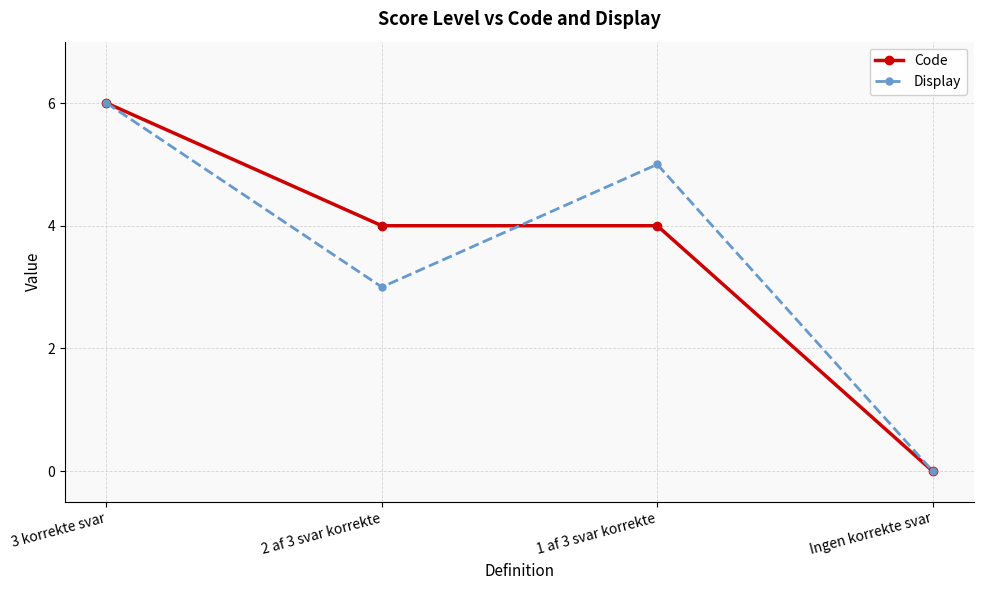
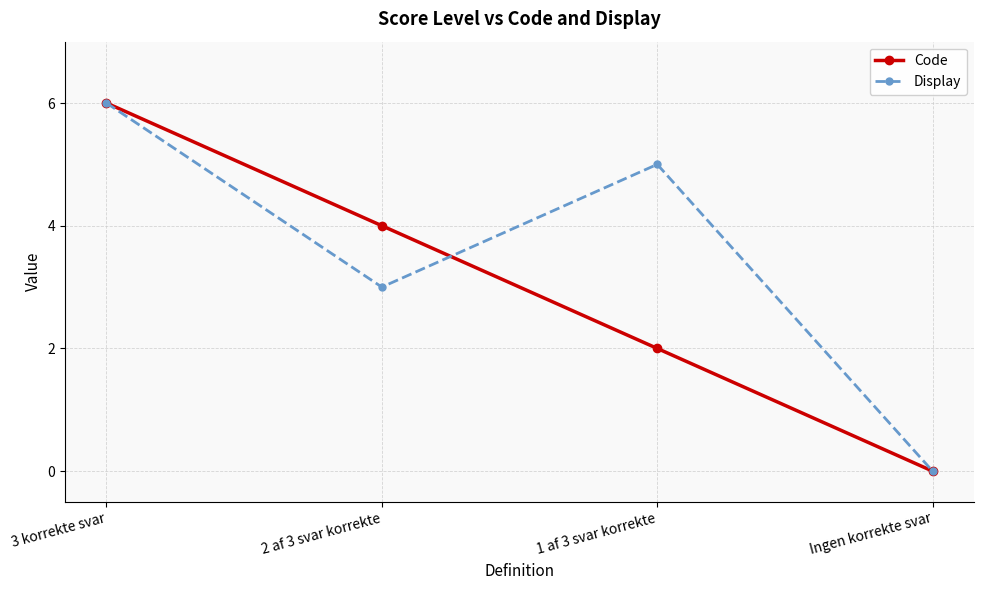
  {
    "Code": {
      "2 af 3 svar korrekte": 4,
-     "1 af 3 svar korrekte": 4
+     "1 af 3 svar korrekte": 2
    },
    "Display": {
      "2 af 3 svar korrekte": 3,
      "1 af 3 svar korrekte": 5
    }
  }
